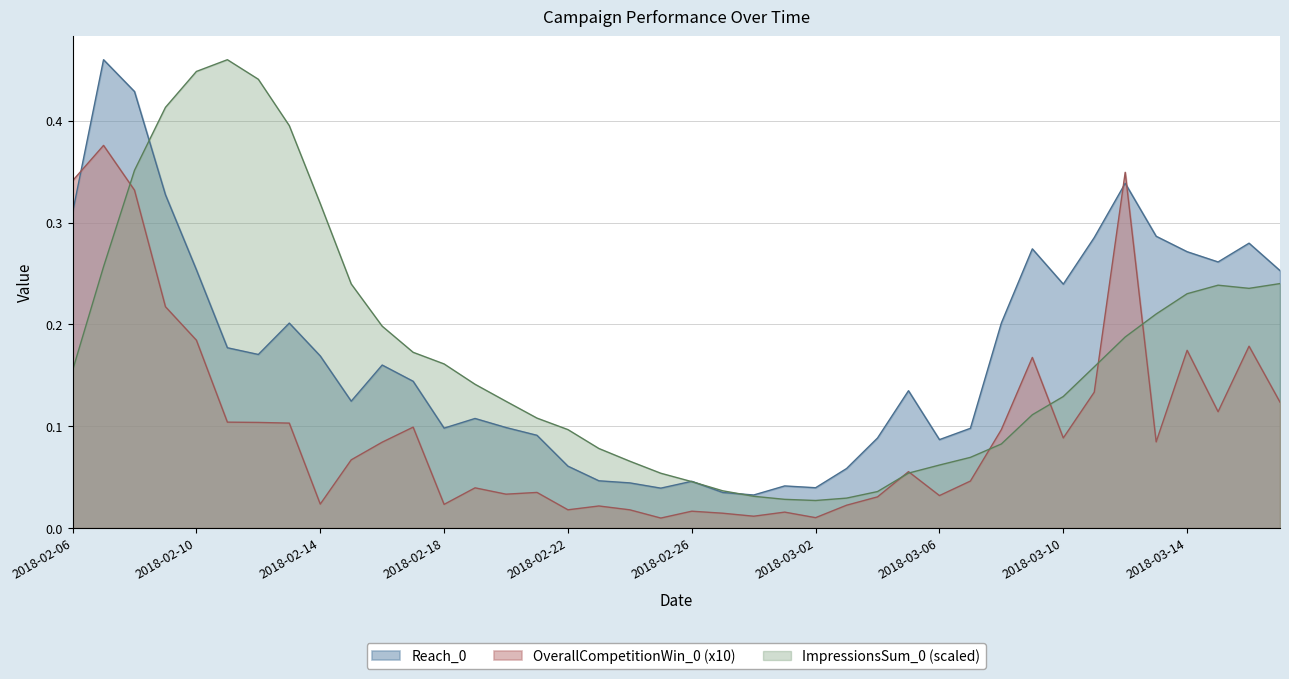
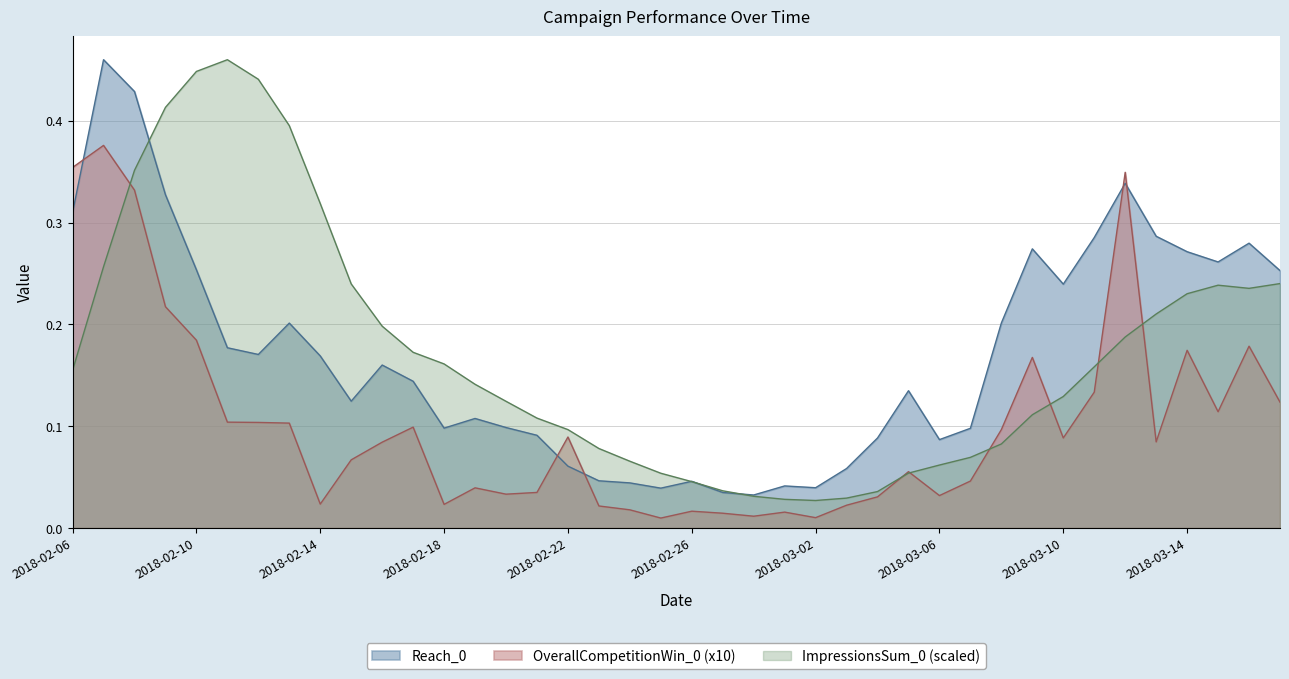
  {
    "OverallCompetitionWin_0 (x10)": {
-     "2018-02-06": 0.341,
+     "2018-02-06": 0.354,
      "2018-02-10": 0.184,
      "2018-02-14": 0.023,
      "2018-02-18": 0.023,
-     "2018-02-22": 0.018,
+     "2018-02-22": 0.089,
      "2018-02-26": 0.017,
      "2018-03-02": 0.010,
      "2018-03-06": 0.032,
      "2018-03-10": 0.088,
      "2018-03-14": 0.175
    }
  }
